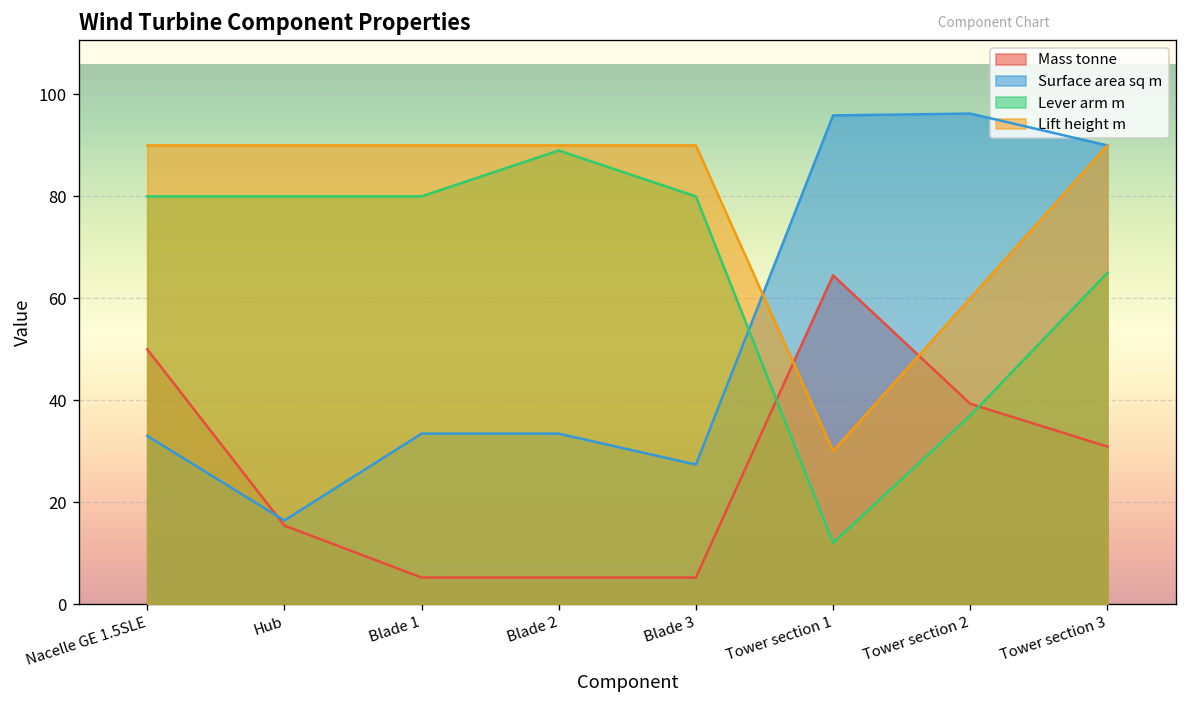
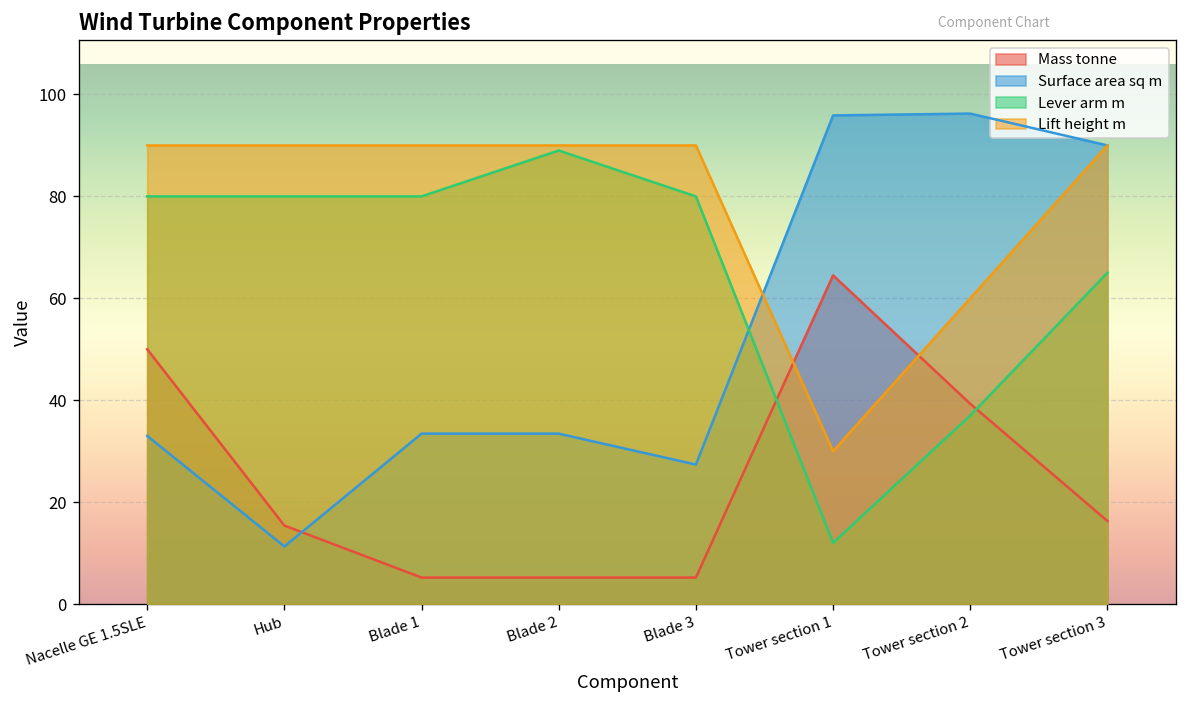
  {
    "Mass tonne": {
      "Nacelle GE 1.5SLE": 50,
      "Hub": 15,
      "Blade 1": 5,
      "Blade 2": 5,
      "Blade 3": 5,
      "Tower section 1": 65,
      "Tower section 2": 39,
-     "Tower section 3": 31
+     "Tower section 3": 16
    },
    "Surface area sq m": {
      "Nacelle GE 1.5SLE": 33,
-     "Hub": 16,
+     "Hub": 11,
      "Blade 1": 33,
      "Blade 2": 33,
      "Blade 3": 27,
      "Tower section 1": 96,
      "Tower section 2": 96
    },
    "Lever arm m": {
      "Nacelle GE 1.5SLE": 80,
      "Hub": 80,
      "Blade 1": 80,
      "Blade 2": 89,
      "Blade 3": 80,
      "Tower section 1": 12,
      "Tower section 2": 37,
      "Tower section 3": 65
    },
    "Lift height m": {
      "Nacelle GE 1.5SLE": 90,
      "Hub": 90,
      "Blade 1": 90,
      "Blade 2": 90,
      "Blade 3": 90,
      "Tower section 1": 30,
      "Tower section 2": 60
    }
  }
